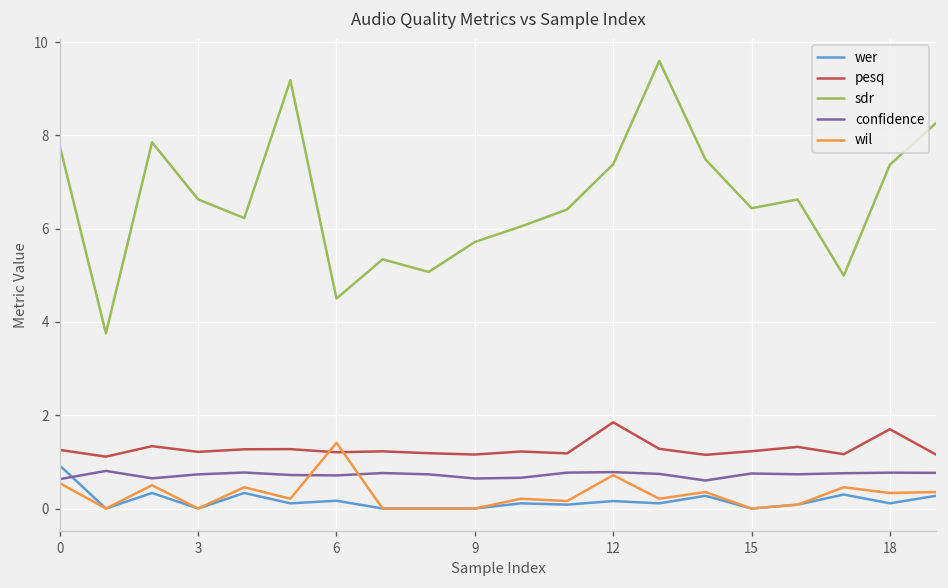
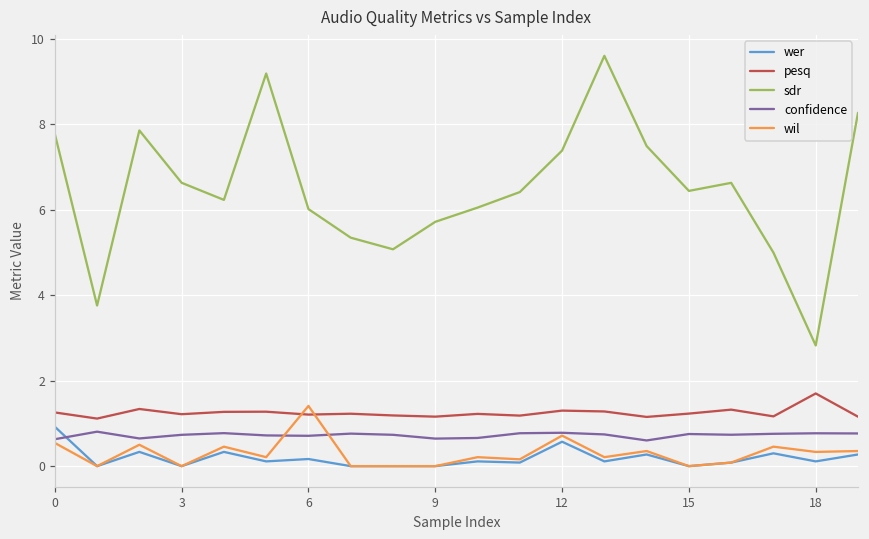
  {
    "wer": {
      "0": 0.9,
      "6": 0.2,
-     "12": 0.2,
+     "12": 0.6,
      "18": 0.1
    },
    "pesq": {
      "0": 1.3,
      "3": 1.2,
      "6": 1.2,
      "9": 1.2,
-     "12": 1.8,
+     "12": 1.3,
      "15": 1.2,
      "18": 1.7
    },
    "sdr": {
      "0": 7.8,
      "3": 6.6,
-     "6": 4.5,
+     "6": 6.0,
      "9": 5.7,
      "12": 7.4,
      "15": 6.4,
-     "18": 7.4
+     "18": 2.8
    },
    "confidence": {
      "0": 0.6,
      "3": 0.7,
      "6": 0.7,
      "9": 0.6,
      "12": 0.8,
      "15": 0.8,
      "18": 0.8
    },
    "wil": {
      "0": 0.5,
      "6": 1.4,
      "12": 0.7,
      "18": 0.3
    }
  }
